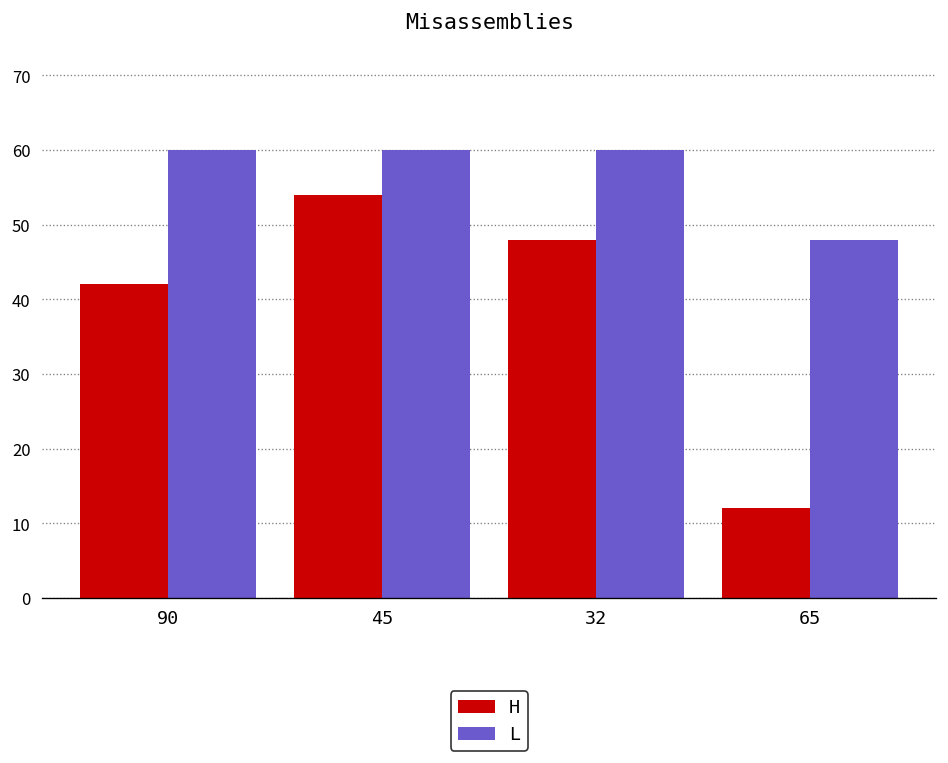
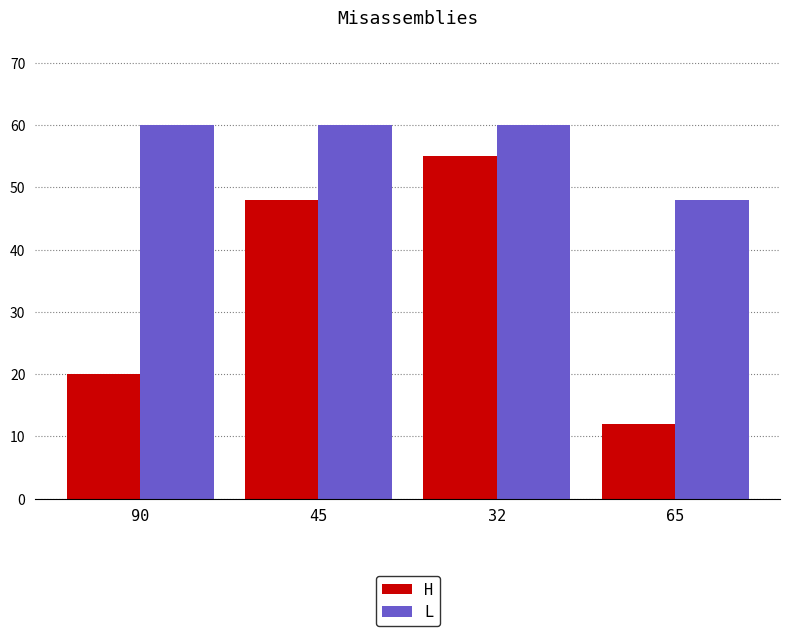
  {
    "H": {
-     "90": 42,
-     "45": 54,
-     "32": 48,
+     "90": 20,
+     "45": 48,
+     "32": 55,
      "65": 12
    },
    "L": {
      "90": 60,
      "45": 60,
      "32": 60,
      "65": 48
    }
  }
